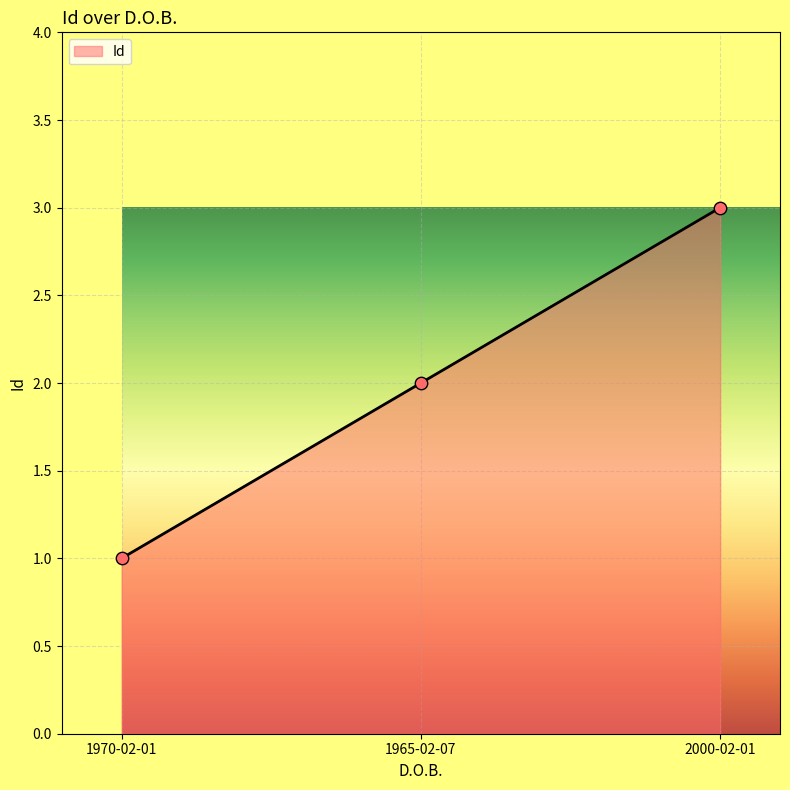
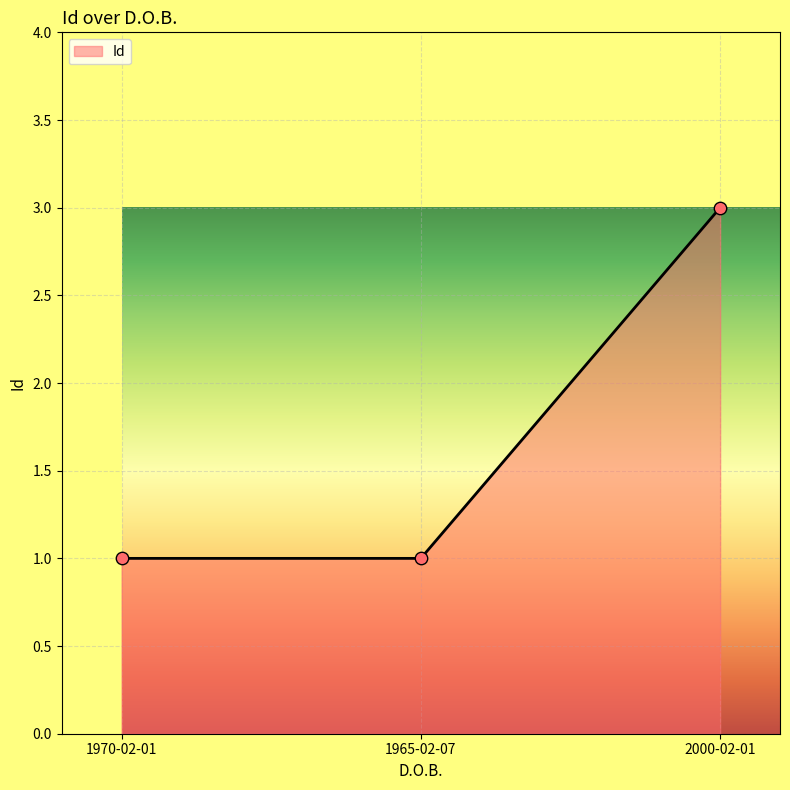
  {
    "1970-02-01": 1,
-   "1965-02-07": 2,
+   "1965-02-07": 1,
    "2000-02-01": 3
  }
